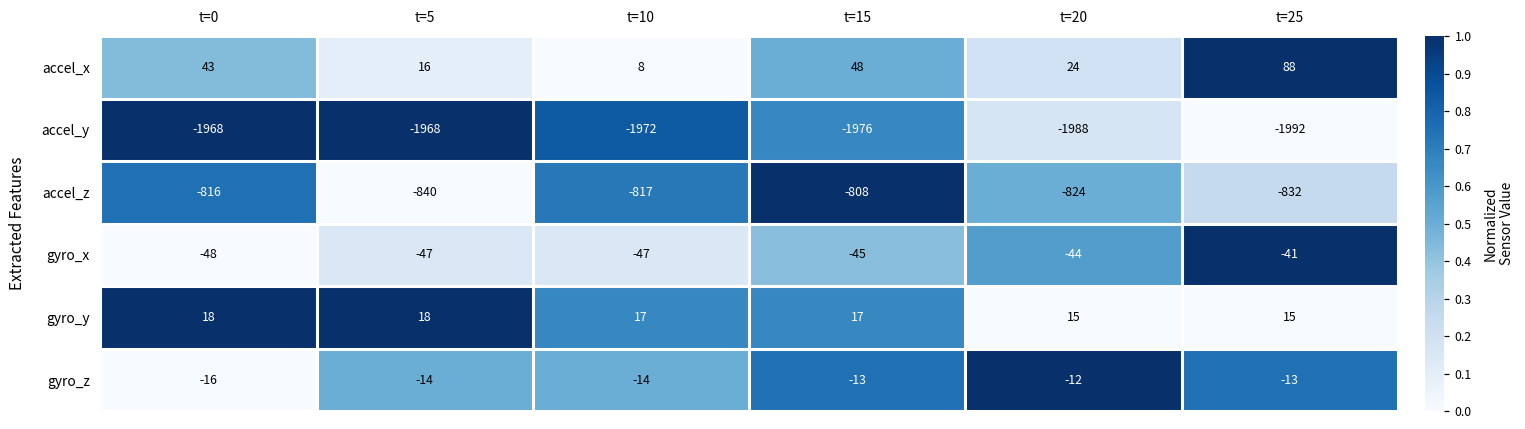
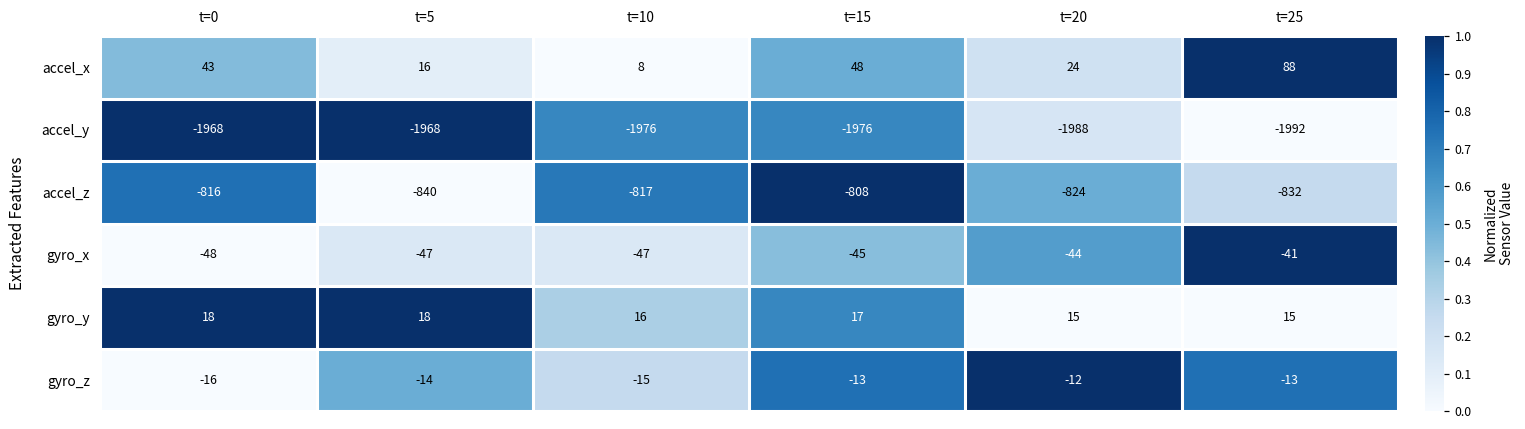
  {
    "accel_x": {
      "t=0": 43,
      "t=5": 16,
      "t=10": 8,
      "t=15": 48,
      "t=20": 24,
      "t=25": 88
    },
    "accel_y": {
      "t=0": -1968,
      "t=5": -1968,
-     "t=10": -1972,
+     "t=10": -1976,
      "t=15": -1976,
      "t=20": -1988,
      "t=25": -1992
    },
    "accel_z": {
      "t=0": -816,
      "t=5": -840,
      "t=10": -817,
      "t=15": -808,
      "t=20": -824,
      "t=25": -832
    },
    "gyro_x": {
      "t=0": -48,
      "t=5": -47,
      "t=10": -47,
      "t=15": -45,
      "t=20": -44,
      "t=25": -41
    },
    "gyro_y": {
      "t=0": 18,
      "t=5": 18,
-     "t=10": 17,
+     "t=10": 16,
      "t=15": 17,
      "t=20": 15,
      "t=25": 15
    },
    "gyro_z": {
      "t=0": -16,
      "t=5": -14,
-     "t=10": -14,
+     "t=10": -15,
      "t=15": -13,
      "t=20": -12,
      "t=25": -13
    }
  }
